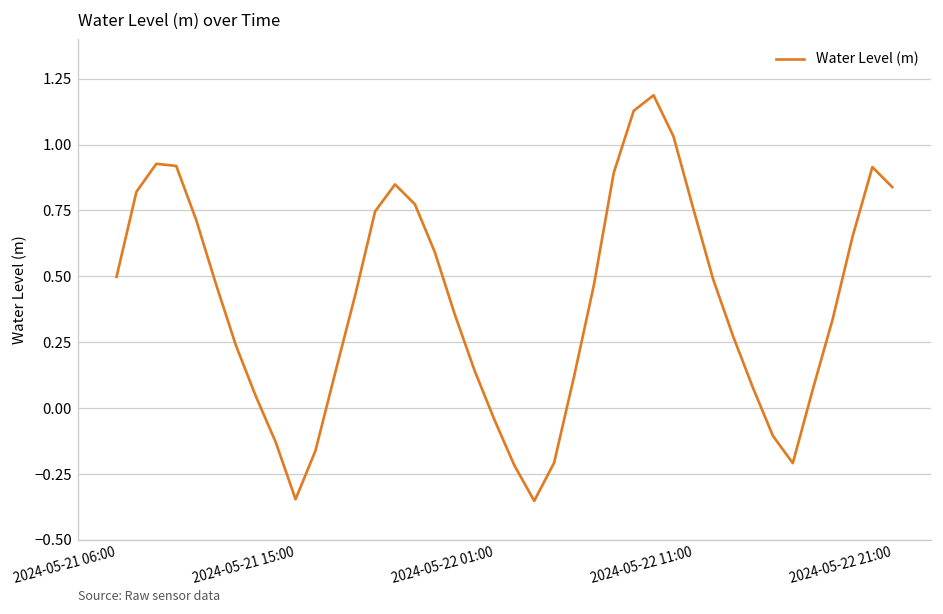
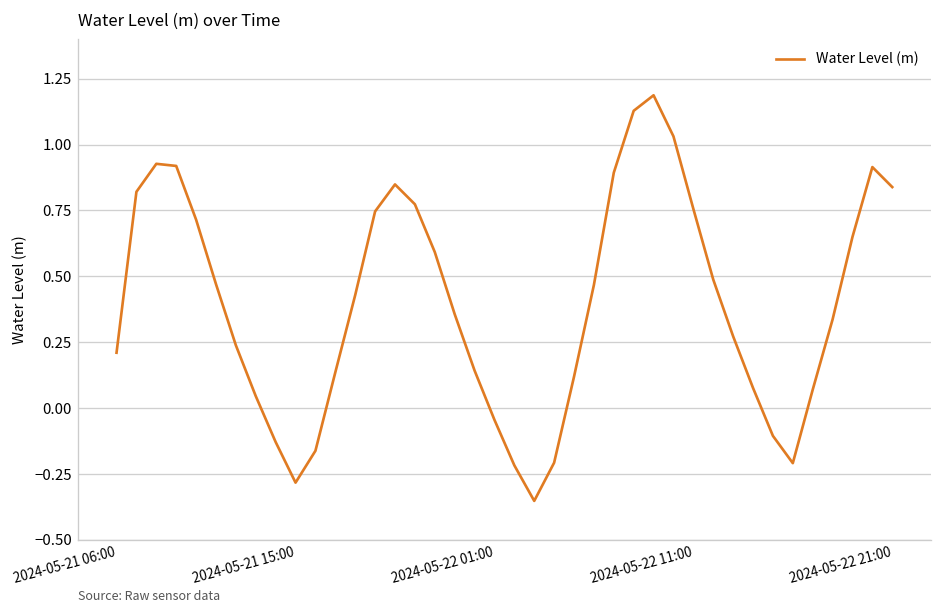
  {
-   "2024-05-21 06:00": 0.50,
-   "2024-05-21 15:00": -0.35,
+   "2024-05-21 06:00": 0.21,
+   "2024-05-21 15:00": -0.28,
    "2024-05-22 01:00": -0.04,
    "2024-05-22 11:00": 0.76,
    "2024-05-22 21:00": 0.84
  }
